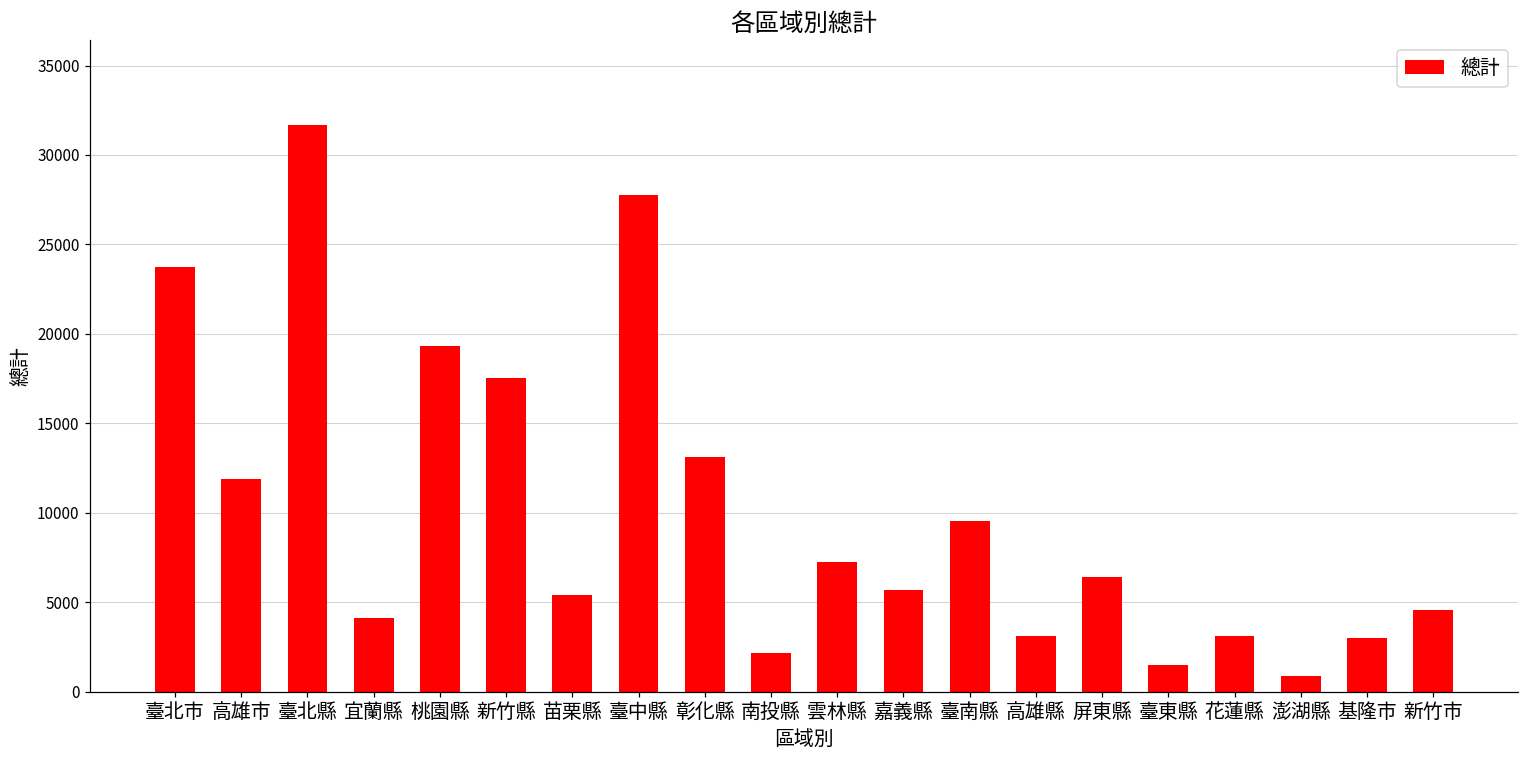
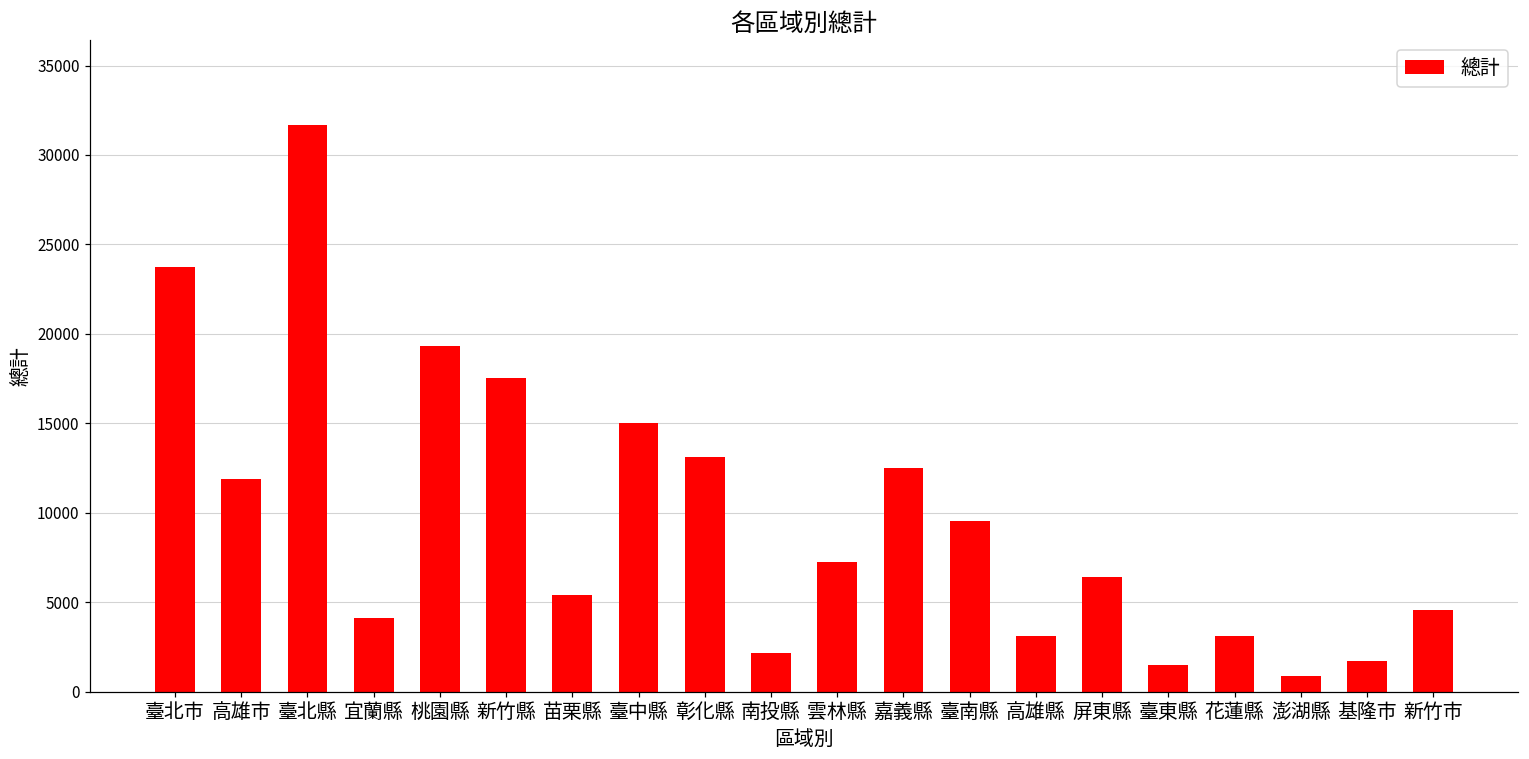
  {
    "臺北市": 23700,
    "高雄市": 11900,
    "臺北縣": 31700,
    "宜蘭縣": 4100,
    "桃園縣": 19300,
    "新竹縣": 17500,
    "苗栗縣": 5400,
-   "臺中縣": 27700,
+   "臺中縣": 15000,
    "彰化縣": 13100,
    "南投縣": 2200,
    "雲林縣": 7300,
-   "嘉義縣": 5700,
+   "嘉義縣": 12500,
    "臺南縣": 9500,
    "高雄縣": 3100,
    "屏東縣": 6400,
    "臺東縣": 1500,
    "花蓮縣": 3100,
    "澎湖縣": 800,
-   "基隆市": 3000,
+   "基隆市": 1700,
    "新竹市": 4500
  }
